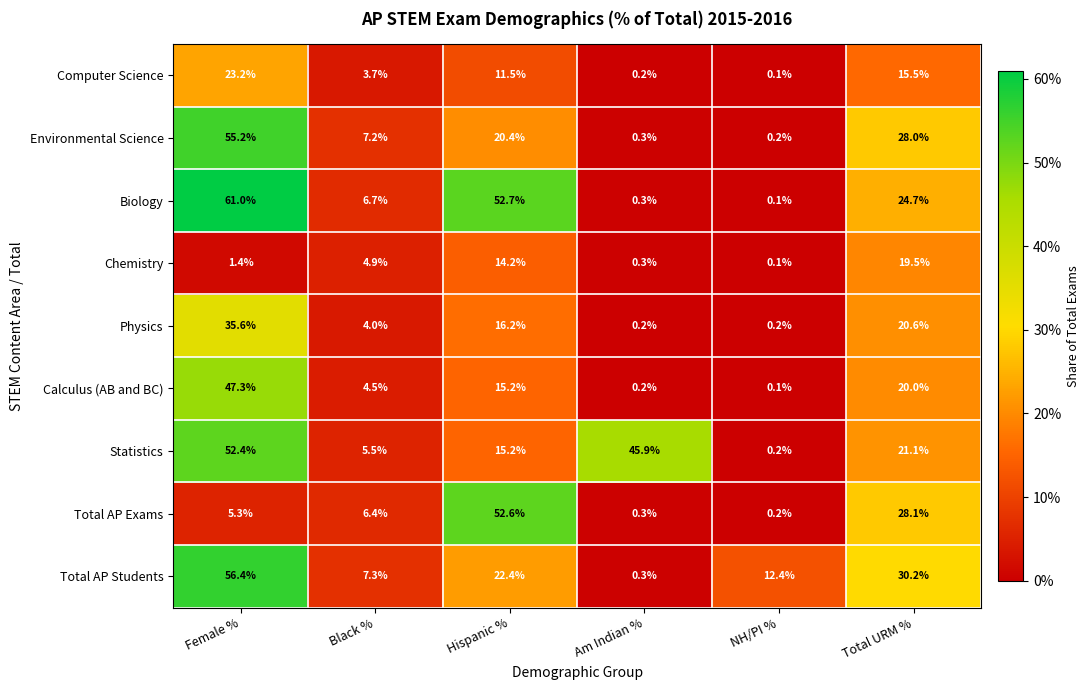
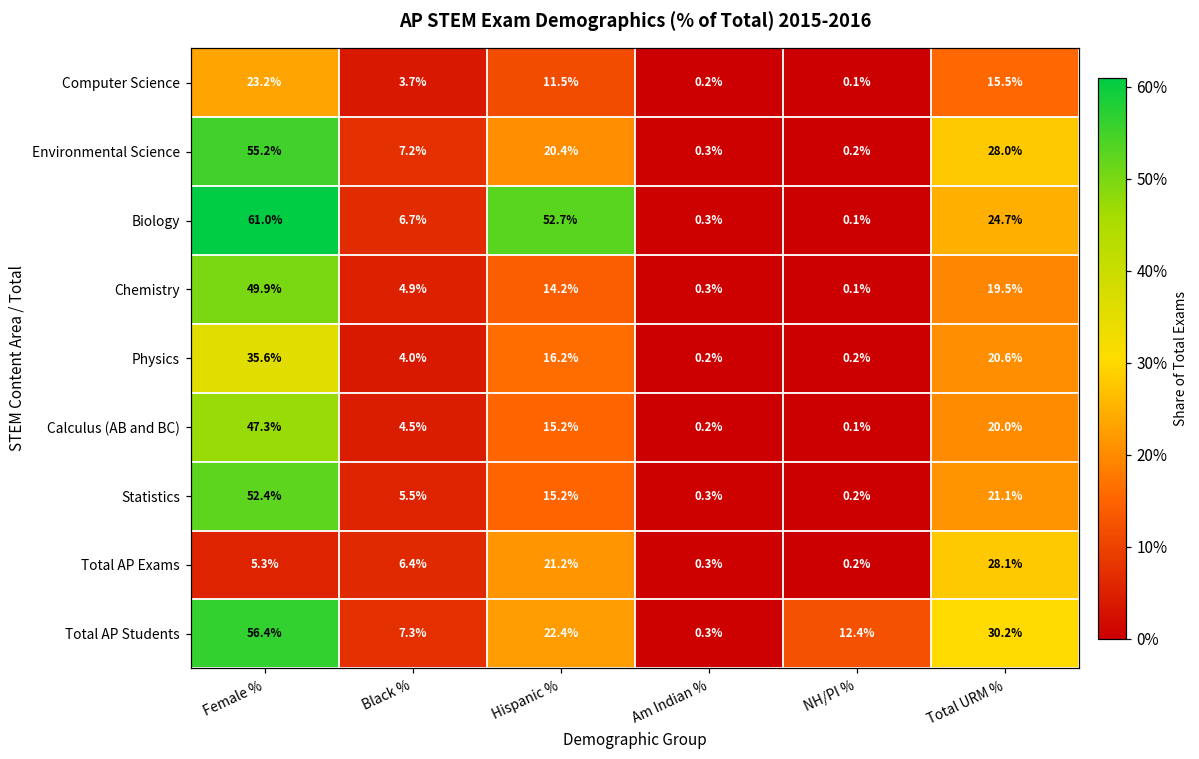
  {
    "Computer Science": {
      "Female %": "23.2%",
      "Black %": "3.7%",
      "Hispanic %": "11.5%",
      "Am Indian %": "0.2%",
      "NH/PI %": "0.1%",
      "Total URM %": "15.5%"
    },
    "Environmental Science": {
      "Female %": "55.2%",
      "Black %": "7.2%",
      "Hispanic %": "20.4%",
      "Am Indian %": "0.3%",
      "NH/PI %": "0.2%",
      "Total URM %": "28.0%"
    },
    "Biology": {
      "Female %": "61.0%",
      "Black %": "6.7%",
      "Hispanic %": "52.7%",
      "Am Indian %": "0.3%",
      "NH/PI %": "0.1%",
      "Total URM %": "24.7%"
    },
    "Chemistry": {
-     "Female %": "1.4%",
+     "Female %": "49.9%",
      "Black %": "4.9%",
      "Hispanic %": "14.2%",
      "Am Indian %": "0.3%",
      "NH/PI %": "0.1%",
      "Total URM %": "19.5%"
    },
    "Physics": {
      "Female %": "35.6%",
      "Black %": "4.0%",
      "Hispanic %": "16.2%",
      "Am Indian %": "0.2%",
      "NH/PI %": "0.2%",
      "Total URM %": "20.6%"
    },
    "Calculus (AB and BC)": {
      "Female %": "47.3%",
      "Black %": "4.5%",
      "Hispanic %": "15.2%",
      "Am Indian %": "0.2%",
      "NH/PI %": "0.1%",
      "Total URM %": "20.0%"
    },
    "Statistics": {
      "Female %": "52.4%",
      "Black %": "5.5%",
      "Hispanic %": "15.2%",
-     "Am Indian %": "45.9%",
+     "Am Indian %": "0.3%",
      "NH/PI %": "0.2%",
      "Total URM %": "21.1%"
    },
    "Total AP Exams": {
      "Female %": "5.3%",
      "Black %": "6.4%",
-     "Hispanic %": "52.6%",
+     "Hispanic %": "21.2%",
      "Am Indian %": "0.3%",
      "NH/PI %": "0.2%",
      "Total URM %": "28.1%"
    },
    "Total AP Students": {
      "Female %": "56.4%",
      "Black %": "7.3%",
      "Hispanic %": "22.4%",
      "Am Indian %": "0.3%",
      "NH/PI %": "12.4%",
      "Total URM %": "30.2%"
    }
  }
